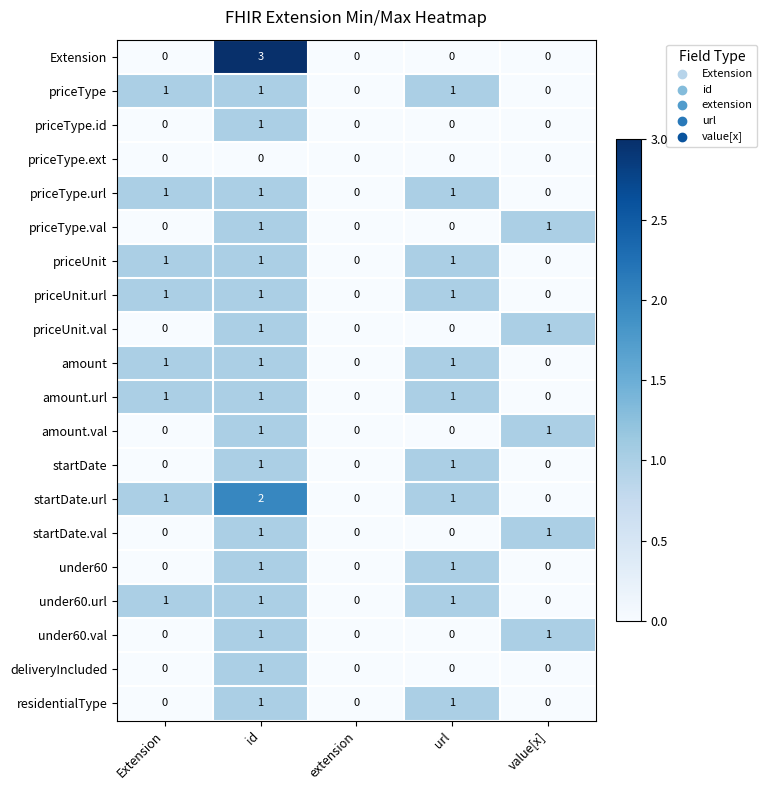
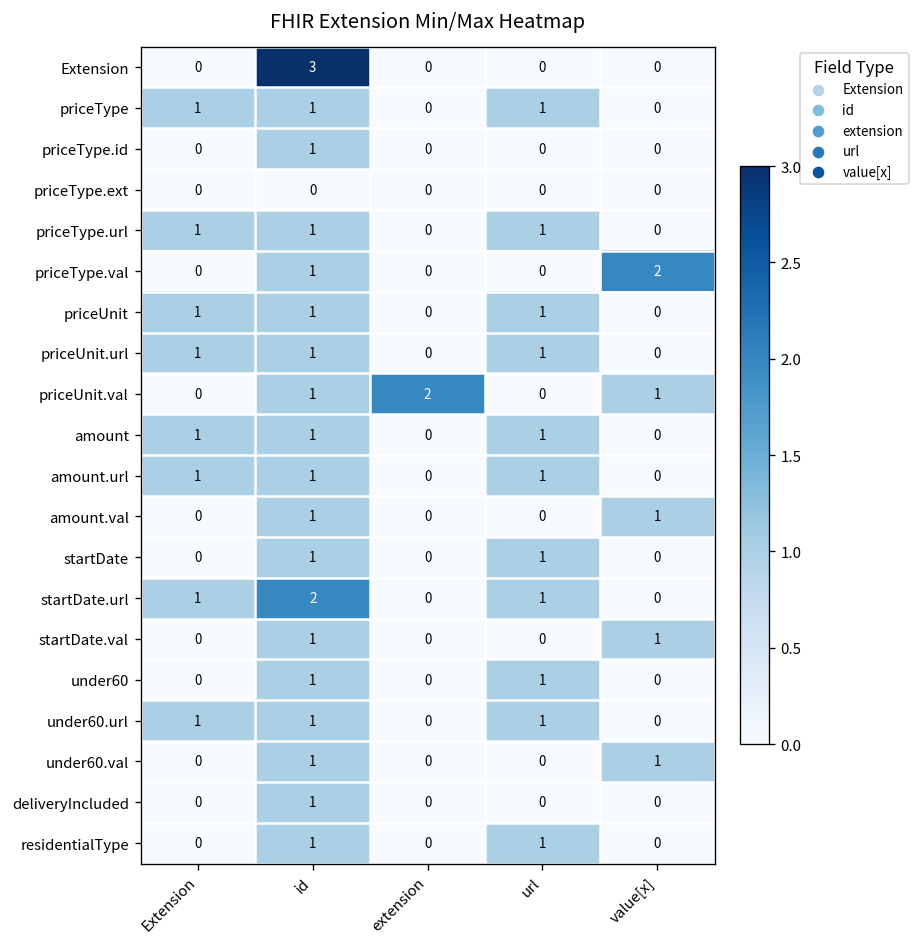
  {
    "Extension": {
      "Extension": 0,
      "id": 3,
      "extension": 0,
      "url": 0,
      "value[x]": 0
    },
    "priceType": {
      "Extension": 1,
      "id": 1,
      "extension": 0,
      "url": 1,
      "value[x]": 0
    },
    "priceType.id": {
      "Extension": 0,
      "id": 1,
      "extension": 0,
      "url": 0,
      "value[x]": 0
    },
    "priceType.ext": {
      "Extension": 0,
      "id": 0,
      "extension": 0,
      "url": 0,
      "value[x]": 0
    },
    "priceType.url": {
      "Extension": 1,
      "id": 1,
      "extension": 0,
      "url": 1,
      "value[x]": 0
    },
    "priceType.val": {
      "Extension": 0,
      "id": 1,
      "extension": 0,
      "url": 0,
-     "value[x]": 1
+     "value[x]": 2
    },
    "priceUnit": {
      "Extension": 1,
      "id": 1,
      "extension": 0,
      "url": 1,
      "value[x]": 0
    },
    "priceUnit.url": {
      "Extension": 1,
      "id": 1,
      "extension": 0,
      "url": 1,
      "value[x]": 0
    },
    "priceUnit.val": {
      "Extension": 0,
      "id": 1,
-     "extension": 0,
+     "extension": 2,
      "url": 0,
      "value[x]": 1
    },
    "amount": {
      "Extension": 1,
      "id": 1,
      "extension": 0,
      "url": 1,
      "value[x]": 0
    },
    "amount.url": {
      "Extension": 1,
      "id": 1,
      "extension": 0,
      "url": 1,
      "value[x]": 0
    },
    "amount.val": {
      "Extension": 0,
      "id": 1,
      "extension": 0,
      "url": 0,
      "value[x]": 1
    },
    "startDate": {
      "Extension": 0,
      "id": 1,
      "extension": 0,
      "url": 1,
      "value[x]": 0
    },
    "startDate.url": {
      "Extension": 1,
      "id": 2,
      "extension": 0,
      "url": 1,
      "value[x]": 0
    },
    "startDate.val": {
      "Extension": 0,
      "id": 1,
      "extension": 0,
      "url": 0,
      "value[x]": 1
    },
    "under60": {
      "Extension": 0,
      "id": 1,
      "extension": 0,
      "url": 1,
      "value[x]": 0
    },
    "under60.url": {
      "Extension": 1,
      "id": 1,
      "extension": 0,
      "url": 1,
      "value[x]": 0
    },
    "under60.val": {
      "Extension": 0,
      "id": 1,
      "extension": 0,
      "url": 0,
      "value[x]": 1
    },
    "deliveryIncluded": {
      "Extension": 0,
      "id": 1,
      "extension": 0,
      "url": 0,
      "value[x]": 0
    },
    "residentialType": {
      "Extension": 0,
      "id": 1,
      "extension": 0,
      "url": 1,
      "value[x]": 0
    }
  }
